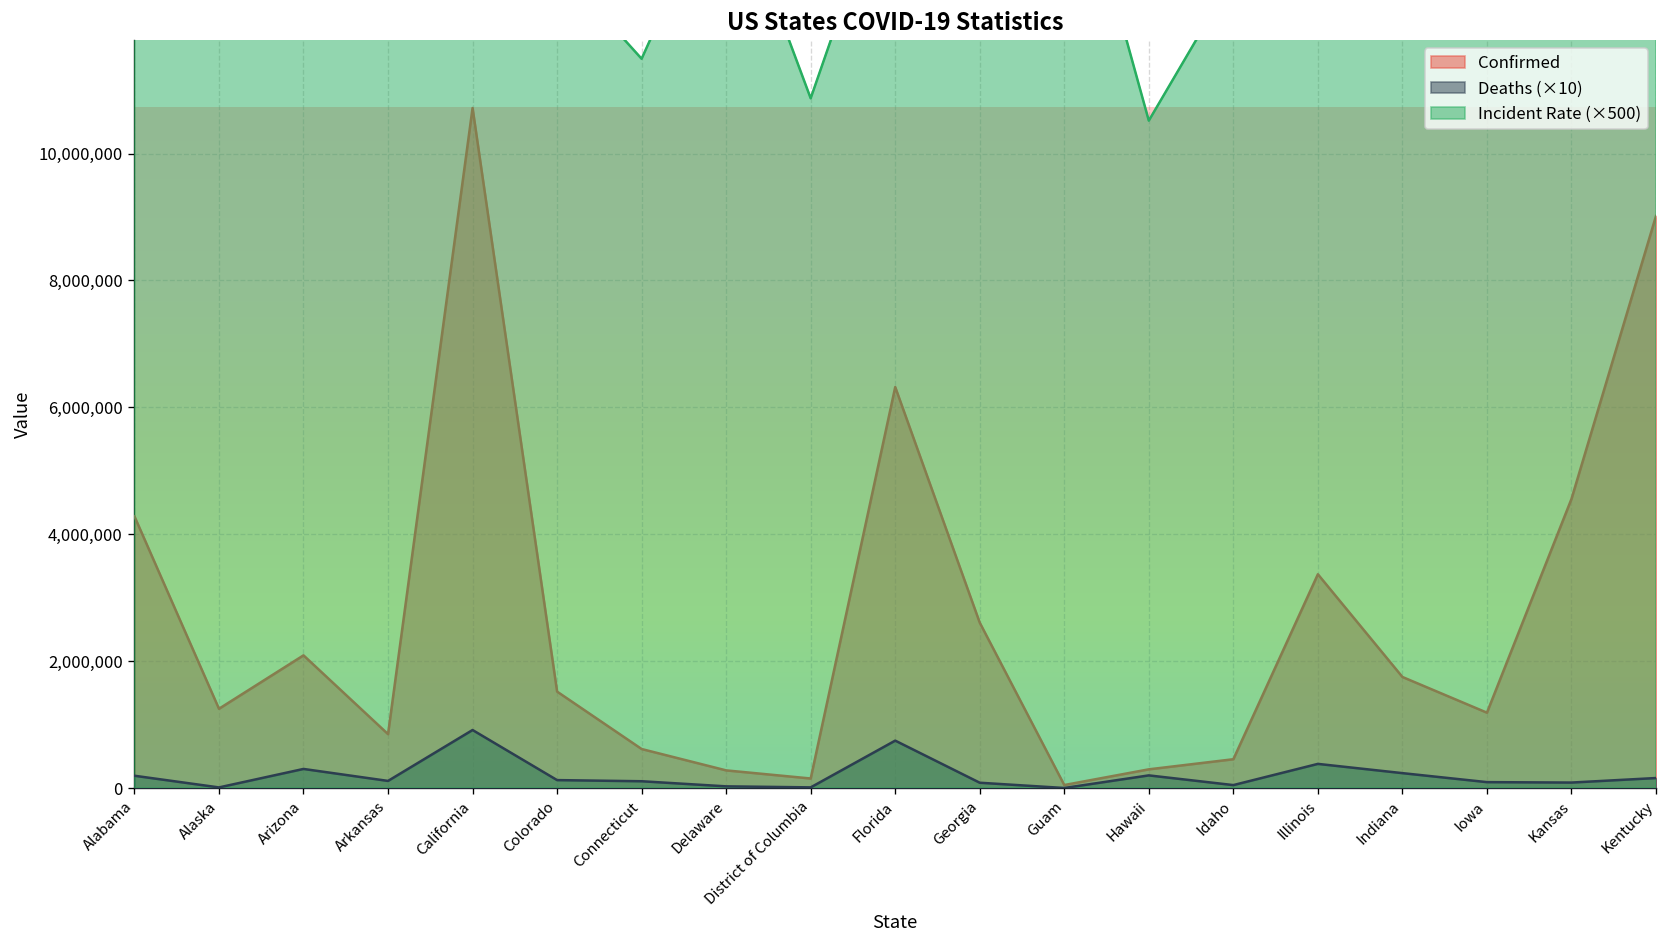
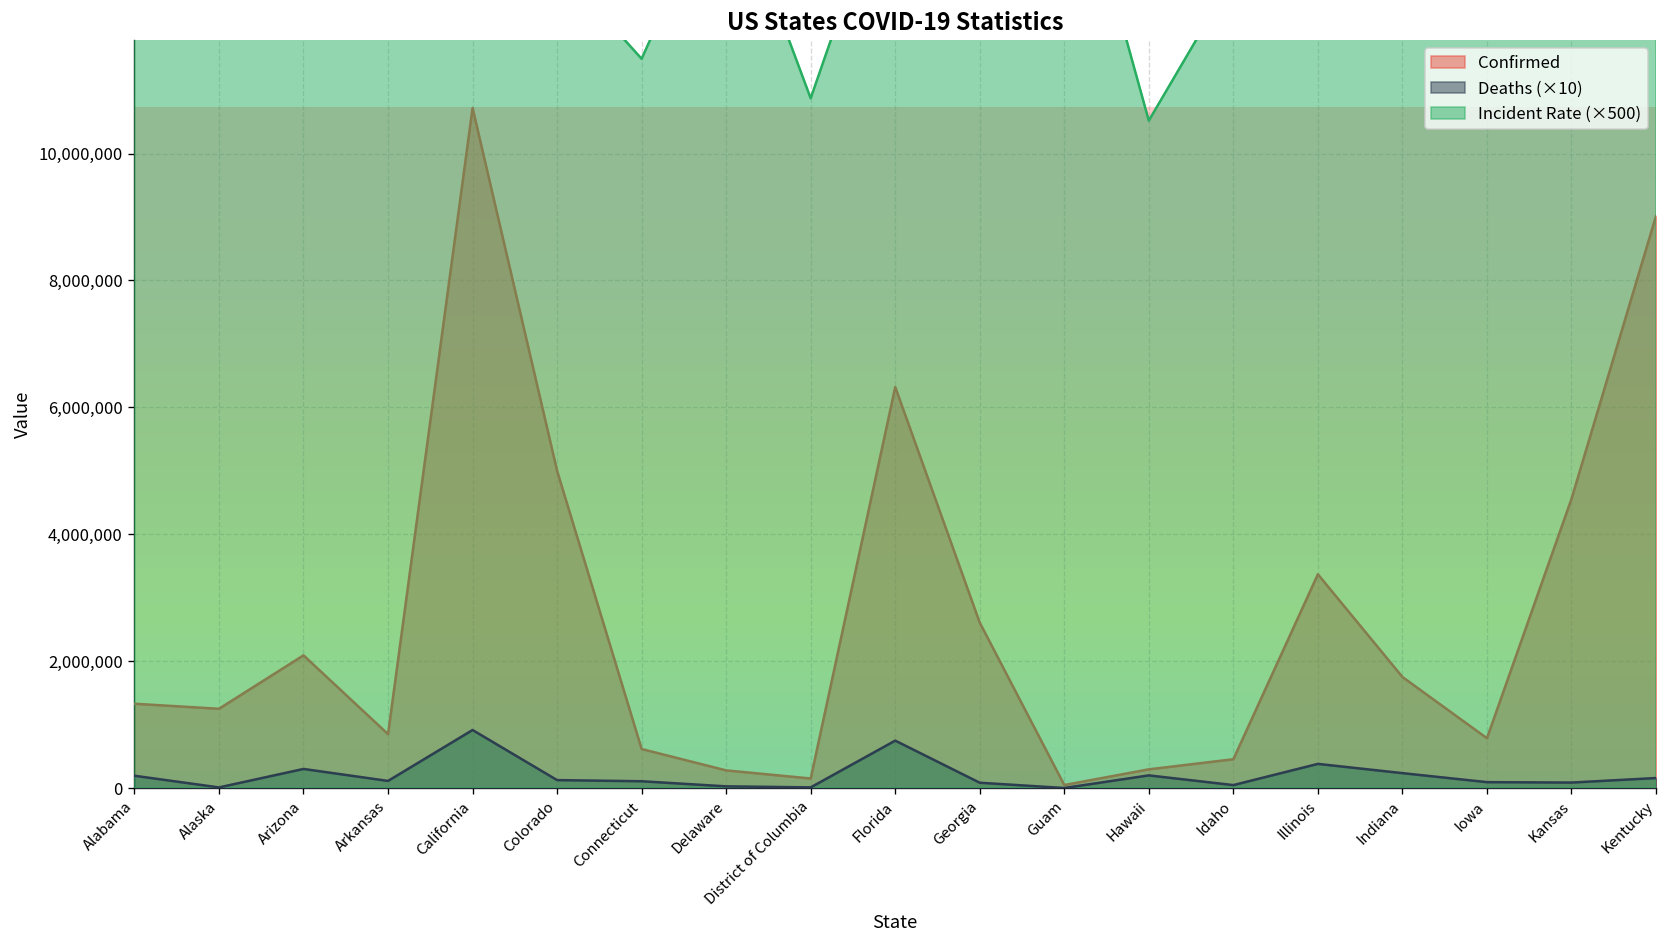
  {
    "Confirmed": {
-     "Alabama": "4,300,000",
+     "Alabama": "1,300,000",
      "Alaska": "1,300,000",
      "Arizona": "2,100,000",
      "Arkansas": "900,000",
      "California": "10,700,000",
-     "Colorado": "1,500,000",
+     "Colorado": "5,000,000",
      "Connecticut": "600,000",
      "Delaware": "300,000",
      "District of Columbia": "200,000",
      "Florida": "6,300,000",
      "Georgia": "2,600,000",
      "Hawaii": "300,000",
      "Idaho": "500,000",
      "Illinois": "3,400,000",
      "Indiana": "1,800,000",
-     "Iowa": "1,200,000",
+     "Iowa": "800,000",
      "Kansas": "4,600,000",
      "Kentucky": "9,000,000"
    },
    "Deaths (×10)": {
      "Alabama": "200,000",
      "Alaska": "0",
      "Arizona": "300,000",
      "Arkansas": "100,000",
      "California": "900,000",
      "Colorado": "100,000",
      "Connecticut": "100,000",
      "Delaware": "0",
      "District of Columbia": "0",
      "Florida": "800,000",
      "Georgia": "100,000",
      "Hawaii": "200,000",
      "Idaho": "0",
      "Illinois": "400,000",
      "Indiana": "200,000",
      "Iowa": "100,000",
      "Kansas": "100,000",
      "Kentucky": "200,000"
    },
    "Incident Rate (×500)": {
      "Connecticut": "11,500,000",
      "District of Columbia": "10,900,000",
      "Hawaii": "10,500,000"
    }
  }
